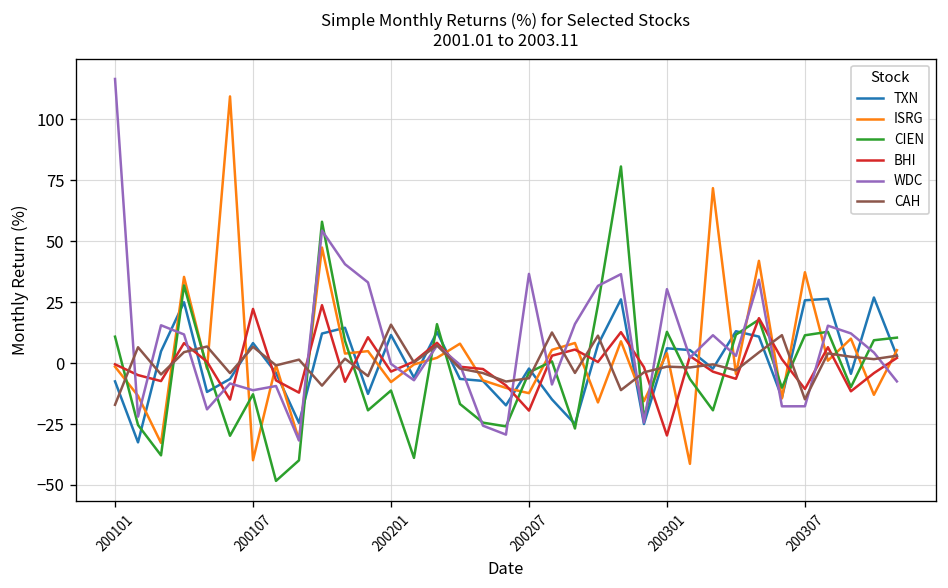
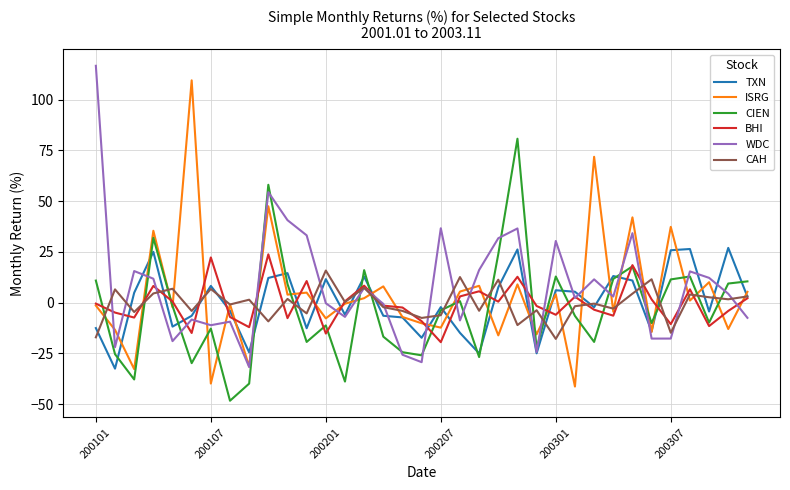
  {
    "TXN": {
-     "200101": -8,
+     "200101": -13,
      "200107": 8,
      "200201": 12,
      "200207": -2,
      "200301": 6,
      "200307": 26
    },
    "ISRG": {
      "200107": -40,
      "200201": -8,
      "200207": -12,
      "200301": 4,
      "200307": 37
    },
    "CIEN": {
      "200101": 11,
      "200107": -13,
      "200201": -11,
      "200207": -4,
      "200301": 13,
      "200307": 11
    },
    "BHI": {
      "200107": 22,
-     "200201": -3,
+     "200201": -15,
      "200207": -19,
-     "200301": -30,
+     "200301": -6,
      "200307": -11
    },
    "WDC": {
      "200101": 117,
      "200107": -11,
      "200201": 0,
      "200207": 37,
      "200301": 30,
      "200307": -18
    },
    "CAH": {
      "200101": -17,
      "200107": 7,
      "200201": 16,
      "200207": -6,
-     "200301": -1,
+     "200301": -18,
      "200307": -15
    }
  }
